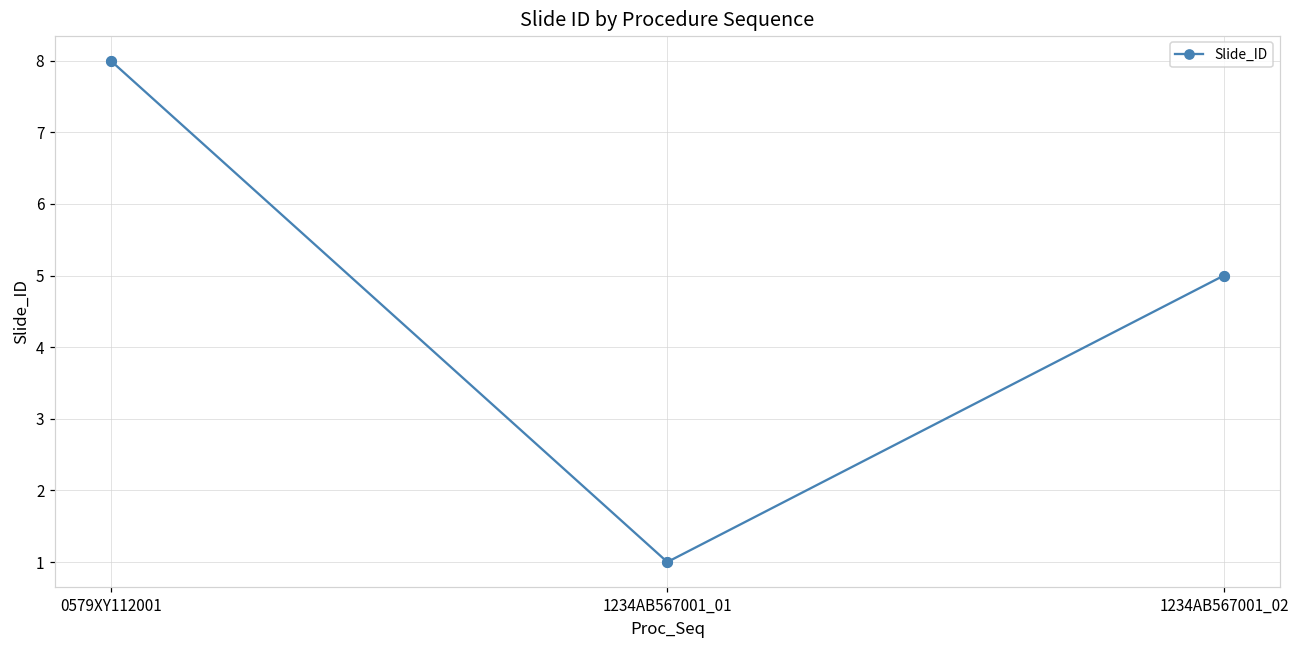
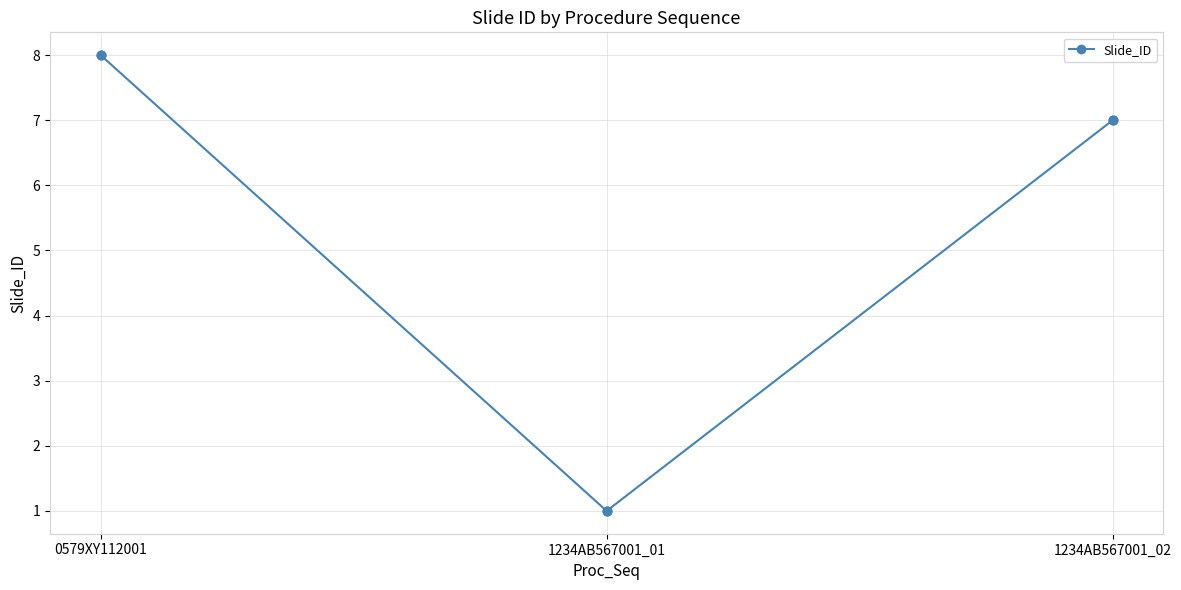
  {
    "0579XY112001": 8,
    "1234AB567001_01": 1,
-   "1234AB567001_02": 5
+   "1234AB567001_02": 7
  }
